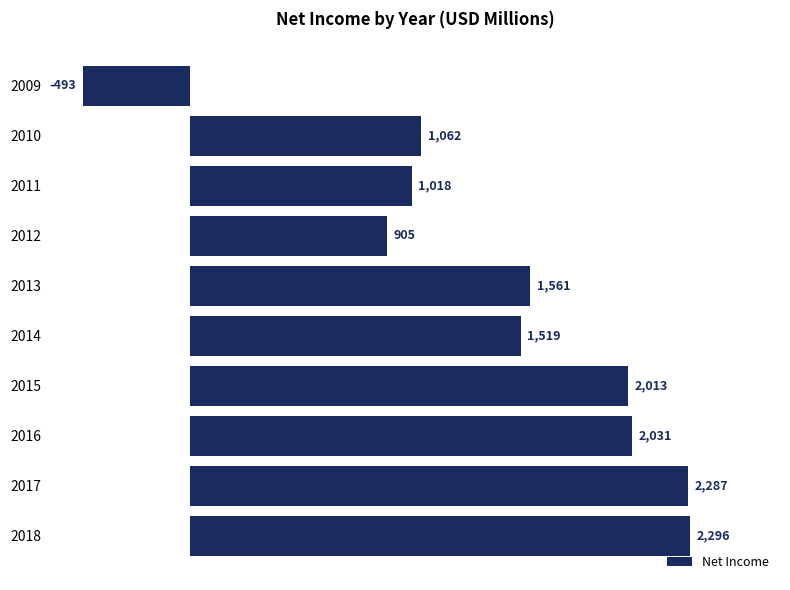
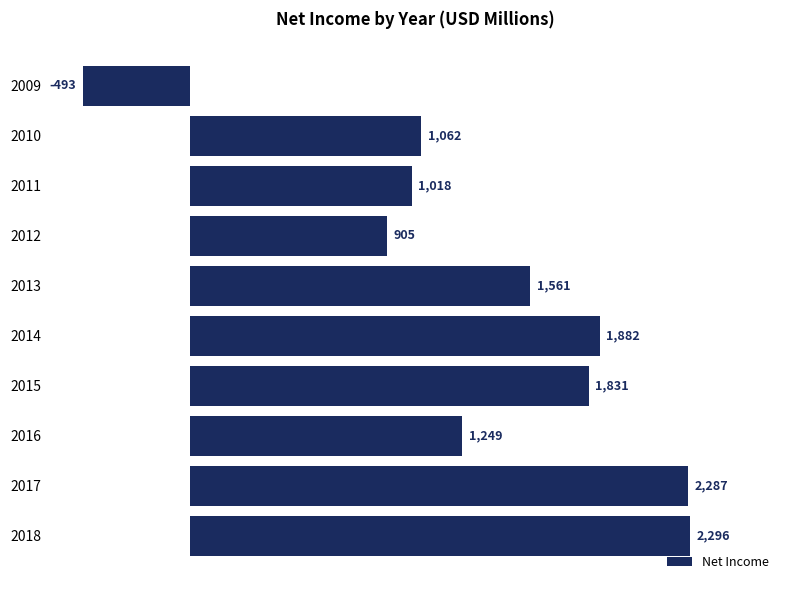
  {
    "2009": "-493",
    "2010": "1,062",
    "2011": "1,018",
    "2012": "905",
    "2013": "1,561",
-   "2014": "1,519",
-   "2015": "2,013",
-   "2016": "2,031",
+   "2014": "1,882",
+   "2015": "1,831",
+   "2016": "1,249",
    "2017": "2,287",
    "2018": "2,296"
  }
